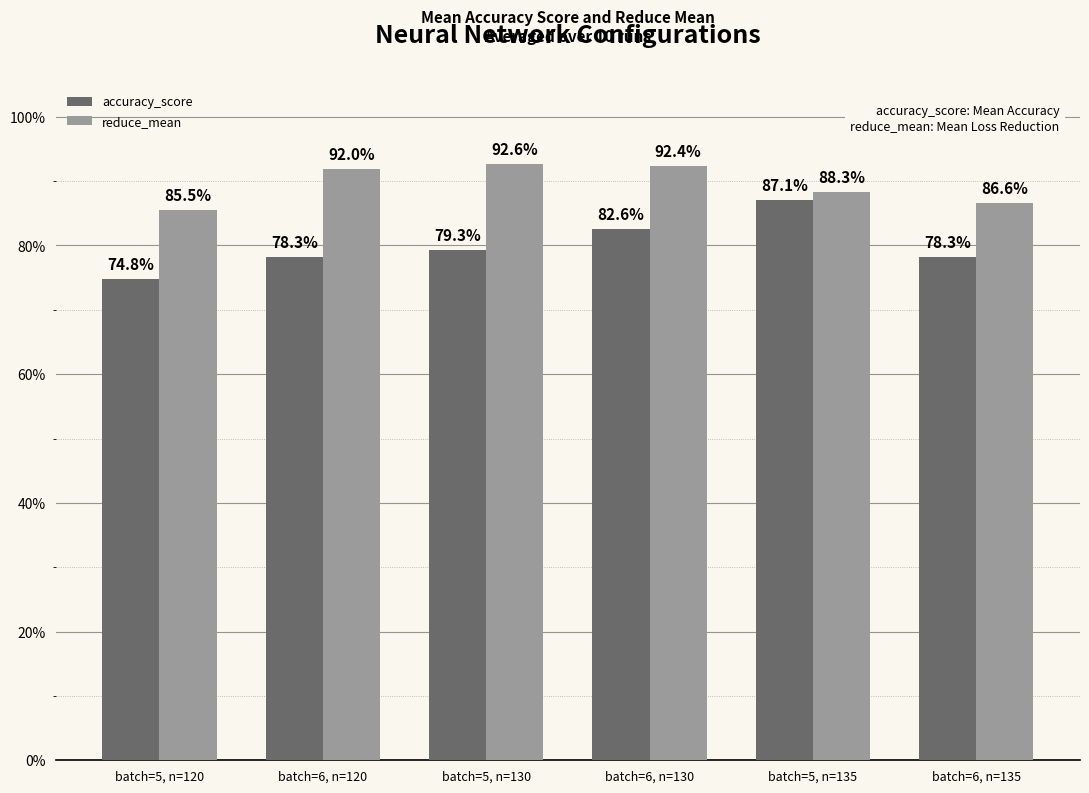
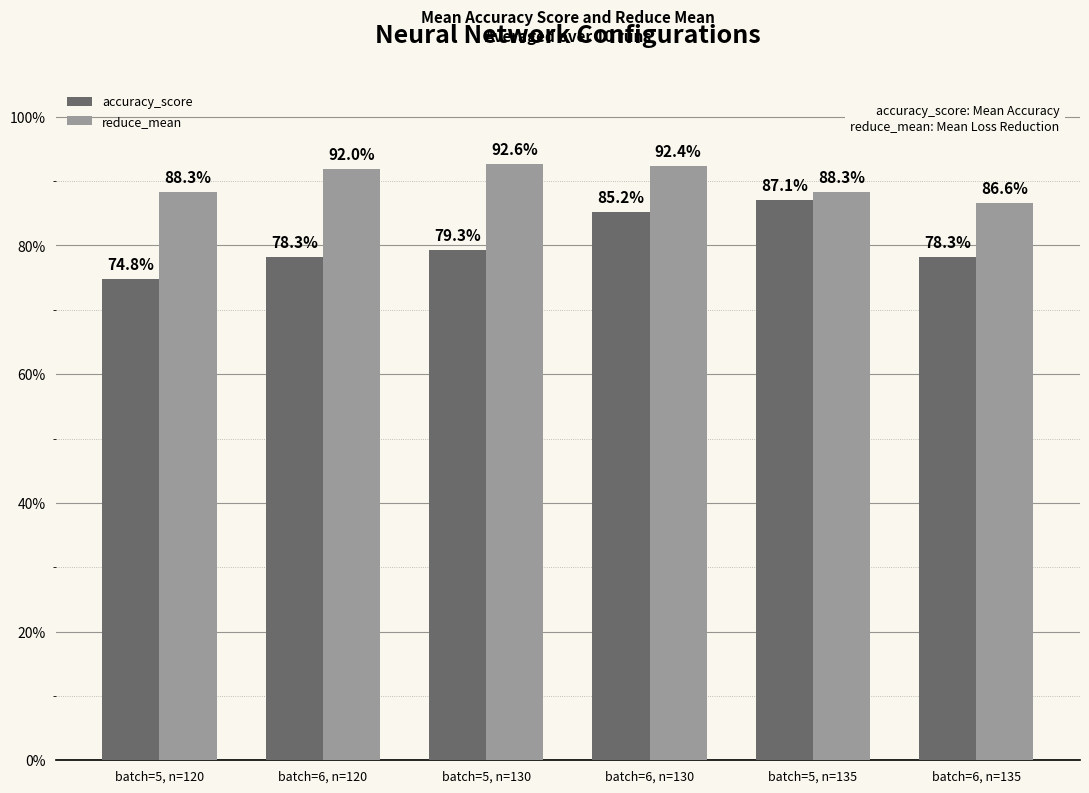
  {
    "accuracy_score": {
      "batch=5, n=120": "74.8%",
      "batch=6, n=120": "78.3%",
      "batch=5, n=130": "79.3%",
-     "batch=6, n=130": "82.6%",
+     "batch=6, n=130": "85.2%",
      "batch=5, n=135": "87.1%",
      "batch=6, n=135": "78.3%"
    },
    "reduce_mean": {
-     "batch=5, n=120": "85.5%",
+     "batch=5, n=120": "88.3%",
      "batch=6, n=120": "92.0%",
      "batch=5, n=130": "92.6%",
      "batch=6, n=130": "92.4%",
      "batch=5, n=135": "88.3%",
      "batch=6, n=135": "86.6%"
    }
  }
